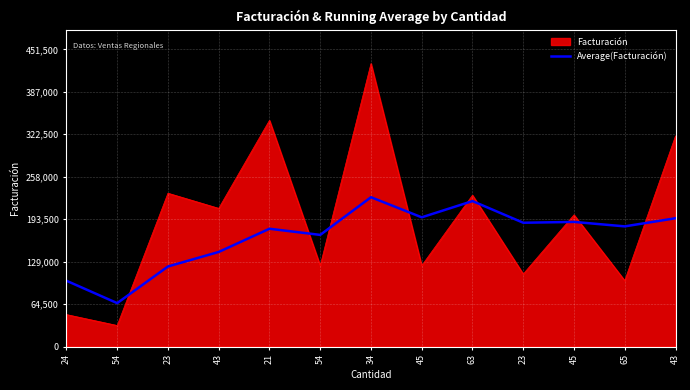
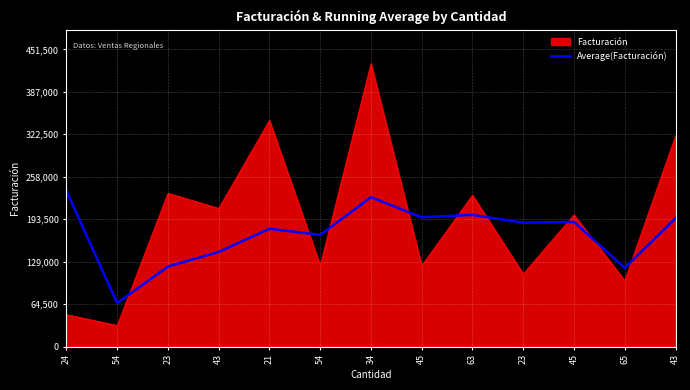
  {
    "Facturación": {
      "24": "50,000",
      "21": "340,000",
      "34": "430,000",
      "63": "230,000",
      "65": "100,000"
    },
    "Average(Facturación)": {
-     "24": "100,000",
+     "24": "240,000",
      "21": "180,000",
      "34": "230,000",
-     "63": "220,000",
-     "65": "180,000"
+     "63": "200,000",
+     "65": "120,000"
    }
  }
